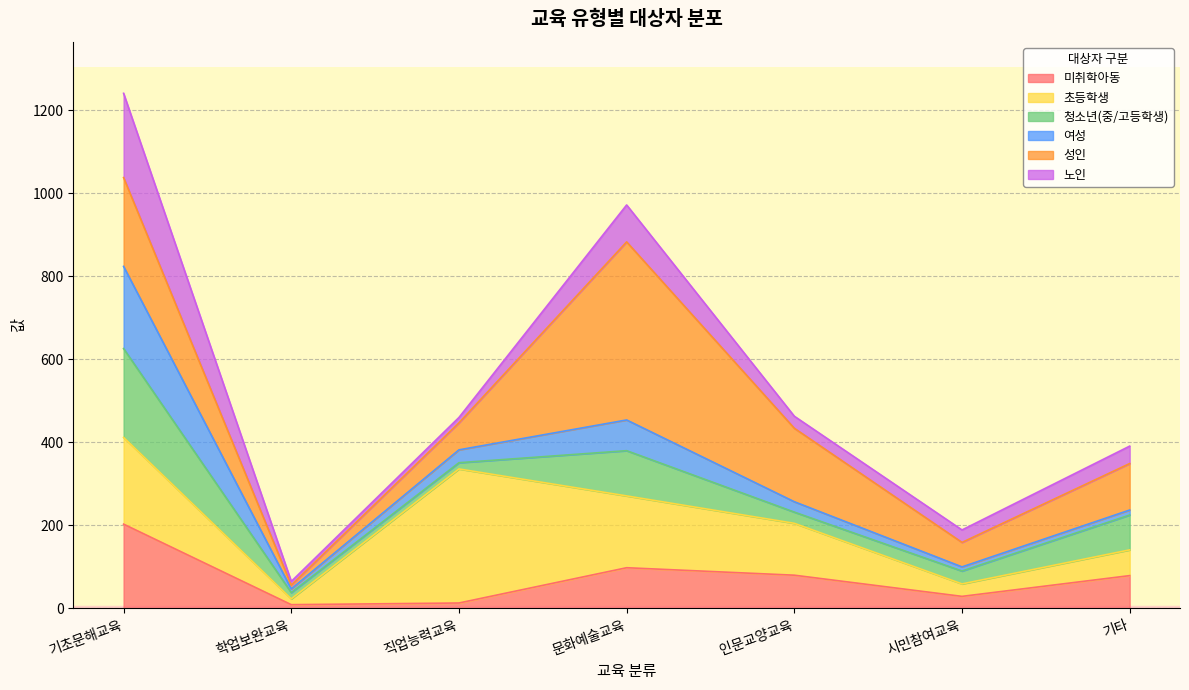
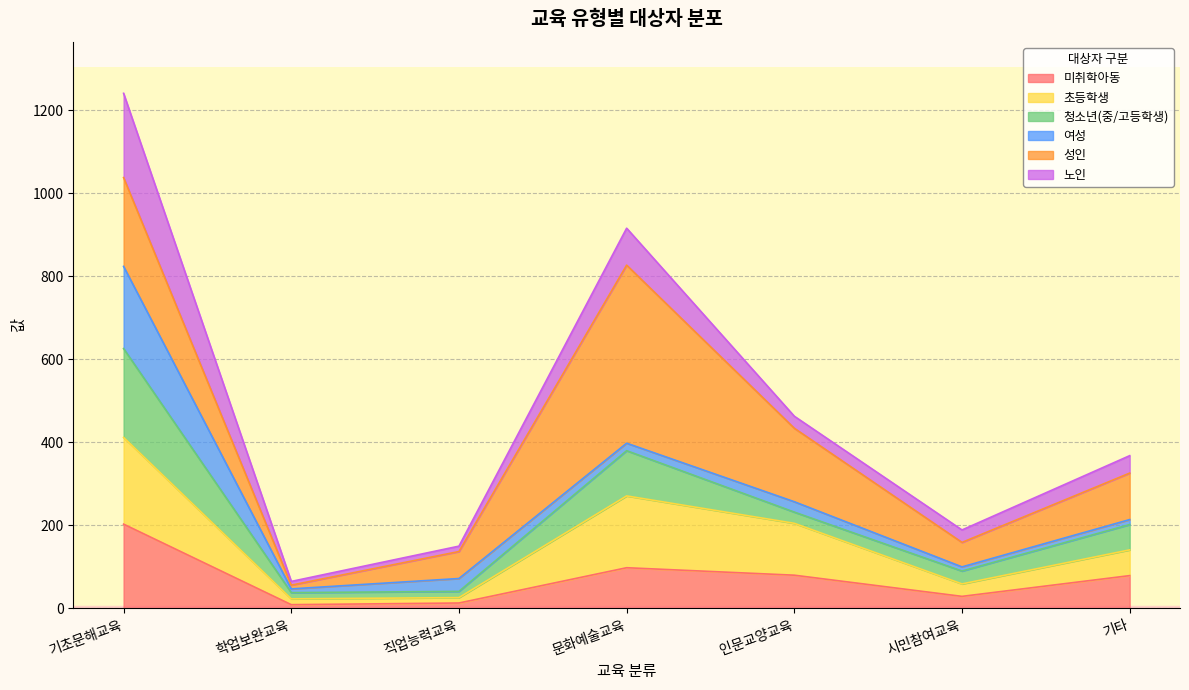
  {
    "미취학아동": {
      "기초문해교육": 200,
      "학업보완교육": 10,
      "직업능력교육": 10,
      "문화예술교육": 100,
      "인문교양교육": 80,
      "시민참여교육": 30,
      "기타": 80
    },
    "초등학생": {
      "기초문해교육": 210,
      "학업보완교육": 10,
-     "직업능력교육": 320,
+     "직업능력교육": 10,
      "문화예술교육": 170,
      "인문교양교육": 130,
      "시민참여교육": 30,
      "기타": 60
    },
    "청소년(중/고등학생)": {
      "기초문해교육": 210,
      "학업보완교육": 20,
      "직업능력교육": 20,
      "문화예술교육": 110,
      "인문교양교육": 30,
      "시민참여교육": 30,
-     "기타": 80
+     "기타": 60
    },
    "여성": {
      "기초문해교육": 200,
      "학업보완교육": 10,
      "직업능력교육": 30,
-     "문화예술교육": 70,
+     "문화예술교육": 20,
      "인문교양교육": 30,
      "시민참여교육": 10,
      "기타": 10
    },
    "성인": {
      "기초문해교육": 210,
      "학업보완교육": 10,
      "직업능력교육": 70,
      "문화예술교육": 430,
      "인문교양교육": 180,
      "시민참여교육": 60,
      "기타": 110
    },
    "노인": {
      "기초문해교육": 200,
      "학업보완교육": 10,
      "직업능력교육": 10,
      "문화예술교육": 90,
      "인문교양교육": 30,
      "시민참여교육": 30,
      "기타": 40
    }
  }
